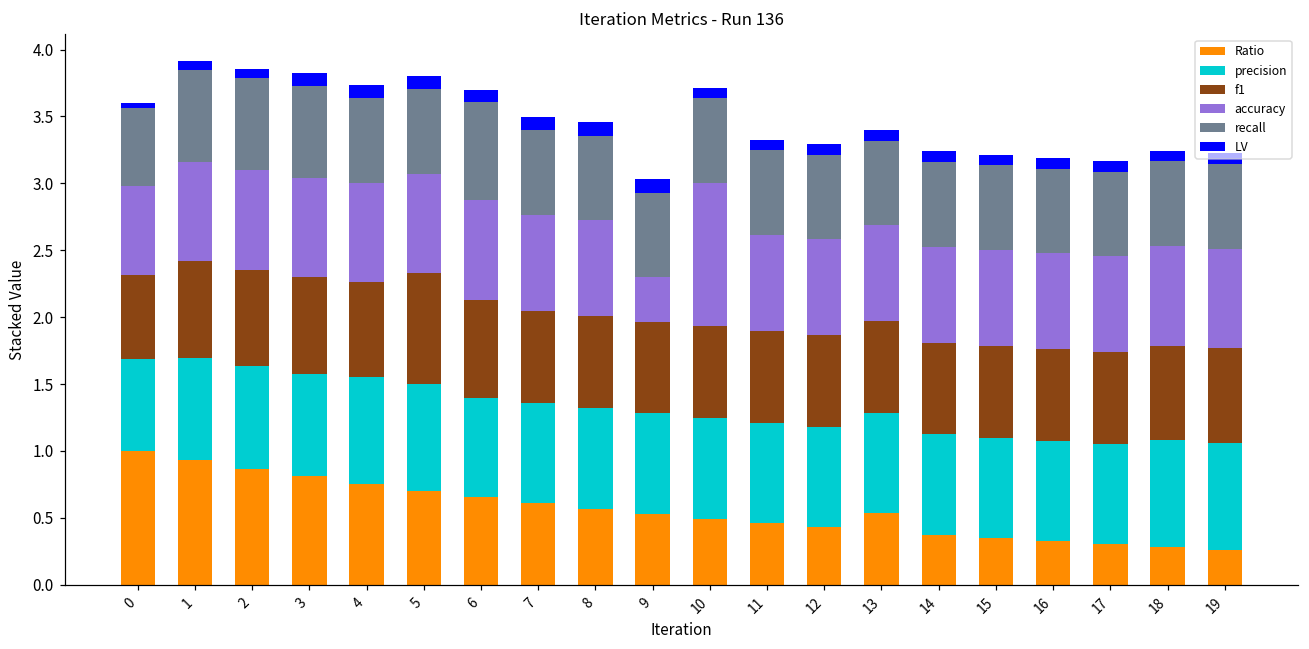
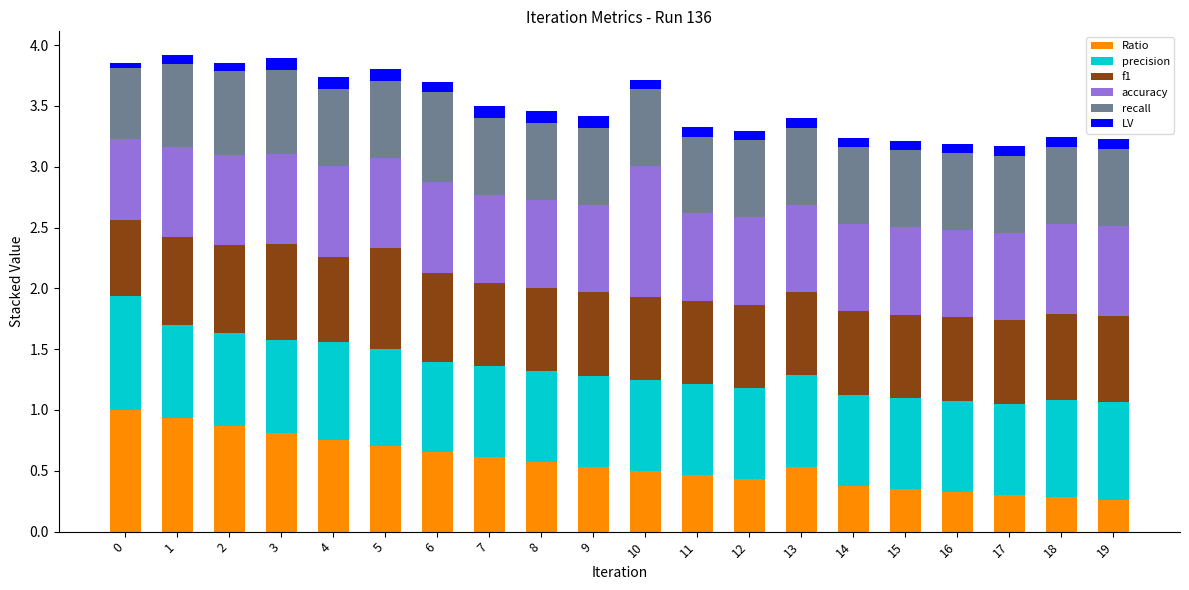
  {
    "Ratio": {
      "0": 1.00,
      "1": 0.93,
      "2": 0.87,
      "3": 0.81,
      "4": 0.76,
      "5": 0.70,
      "6": 0.66,
      "7": 0.61,
      "8": 0.57,
      "9": 0.53,
      "10": 0.50,
      "11": 0.46,
      "12": 0.43,
      "13": 0.53,
      "14": 0.37,
      "15": 0.35,
      "16": 0.32,
      "17": 0.30,
      "18": 0.28,
      "19": 0.26
    },
    "precision": {
-     "0": 0.69,
+     "0": 0.93,
      "1": 0.76,
      "2": 0.76,
      "3": 0.76,
      "4": 0.80,
      "5": 0.80,
      "6": 0.74,
      "7": 0.75,
      "8": 0.75,
      "9": 0.75,
      "10": 0.75,
      "11": 0.75,
      "12": 0.75,
      "13": 0.75,
      "14": 0.75,
      "15": 0.75,
      "16": 0.75,
      "17": 0.75,
      "18": 0.80,
      "19": 0.80
    },
    "f1": {
      "0": 0.63,
      "1": 0.72,
      "2": 0.72,
-     "3": 0.72,
+     "3": 0.79,
      "4": 0.71,
      "5": 0.83,
      "6": 0.74,
      "7": 0.69,
      "8": 0.69,
      "9": 0.69,
      "10": 0.69,
      "11": 0.69,
      "12": 0.69,
      "13": 0.69,
      "14": 0.69,
      "15": 0.69,
      "16": 0.69,
      "17": 0.69,
      "18": 0.71,
      "19": 0.71
    },
    "accuracy": {
      "0": 0.67,
      "1": 0.74,
      "2": 0.74,
      "3": 0.74,
      "4": 0.74,
      "5": 0.74,
      "6": 0.74,
      "7": 0.72,
      "8": 0.72,
-     "9": 0.33,
+     "9": 0.72,
      "10": 1.07,
      "11": 0.72,
      "12": 0.72,
      "13": 0.72,
      "14": 0.72,
      "15": 0.72,
      "16": 0.72,
      "17": 0.72,
      "18": 0.74,
      "19": 0.74
    },
    "recall": {
      "0": 0.58,
      "1": 0.68,
      "2": 0.68,
      "3": 0.68,
      "4": 0.63,
      "5": 0.63,
      "6": 0.74,
      "7": 0.63,
      "8": 0.63,
      "9": 0.63,
      "10": 0.63,
      "11": 0.63,
      "12": 0.63,
      "13": 0.63,
      "14": 0.63,
      "15": 0.63,
      "16": 0.63,
      "17": 0.63,
      "18": 0.63,
      "19": 0.63
    },
    "LV": {
      "0": 0.04,
      "1": 0.07,
      "2": 0.07,
      "3": 0.10,
      "4": 0.10,
      "5": 0.10,
      "6": 0.09,
      "7": 0.10,
      "8": 0.10,
      "9": 0.10,
      "10": 0.08,
      "11": 0.08,
      "12": 0.08,
      "13": 0.08,
      "14": 0.08,
      "15": 0.08,
      "16": 0.08,
      "17": 0.08,
      "18": 0.08,
      "19": 0.08
    }
  }
